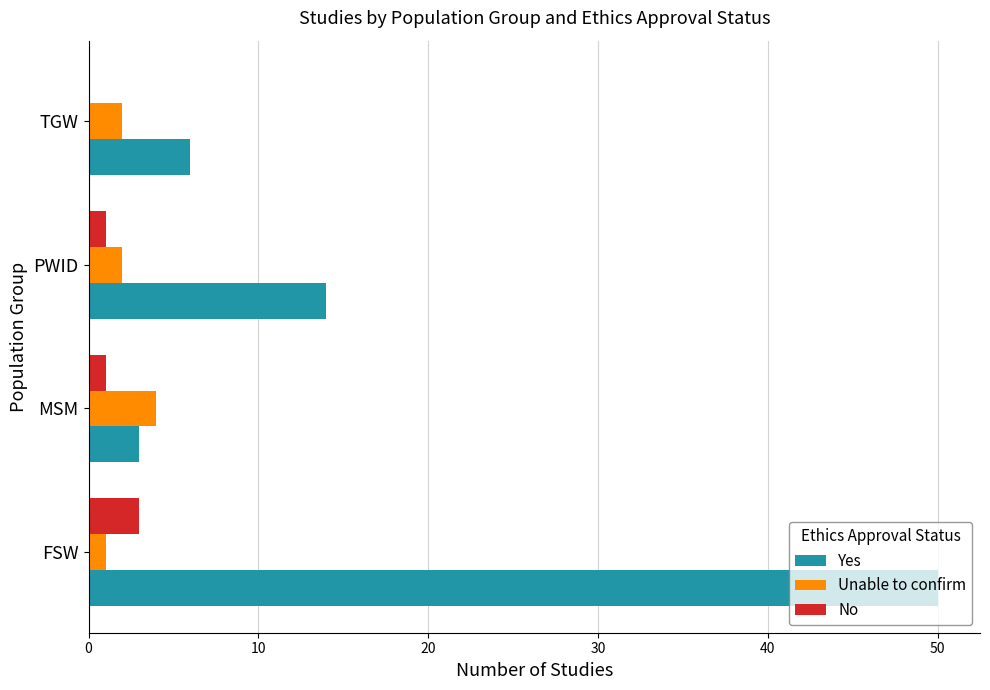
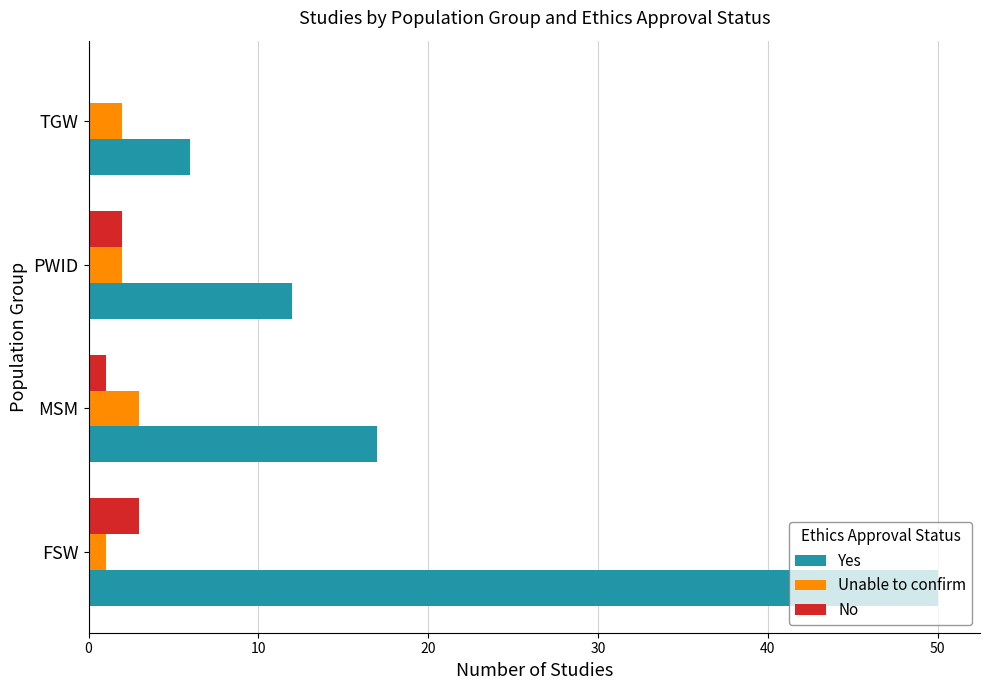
  {
    "Yes": {
      "TGW": 6,
-     "PWID": 14,
-     "MSM": 3
+     "PWID": 12,
+     "MSM": 17
    },
    "Unable to confirm": {
      "TGW": 2,
      "PWID": 2,
-     "MSM": 4,
+     "MSM": 3,
      "FSW": 1
    },
    "No": {
      "TGW": 0,
-     "PWID": 1,
+     "PWID": 2,
      "MSM": 1,
      "FSW": 3
    }
  }
